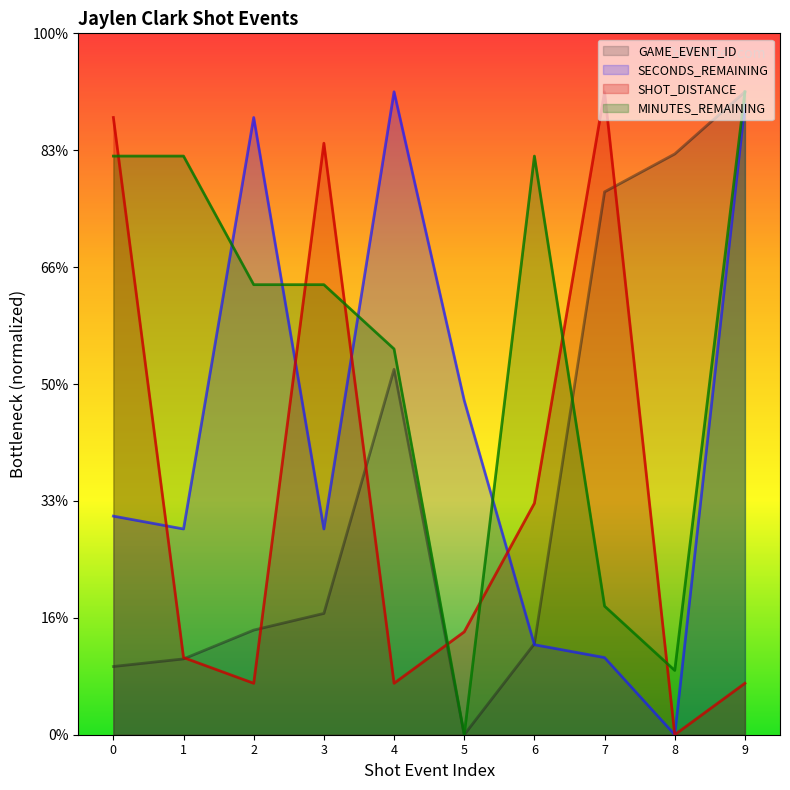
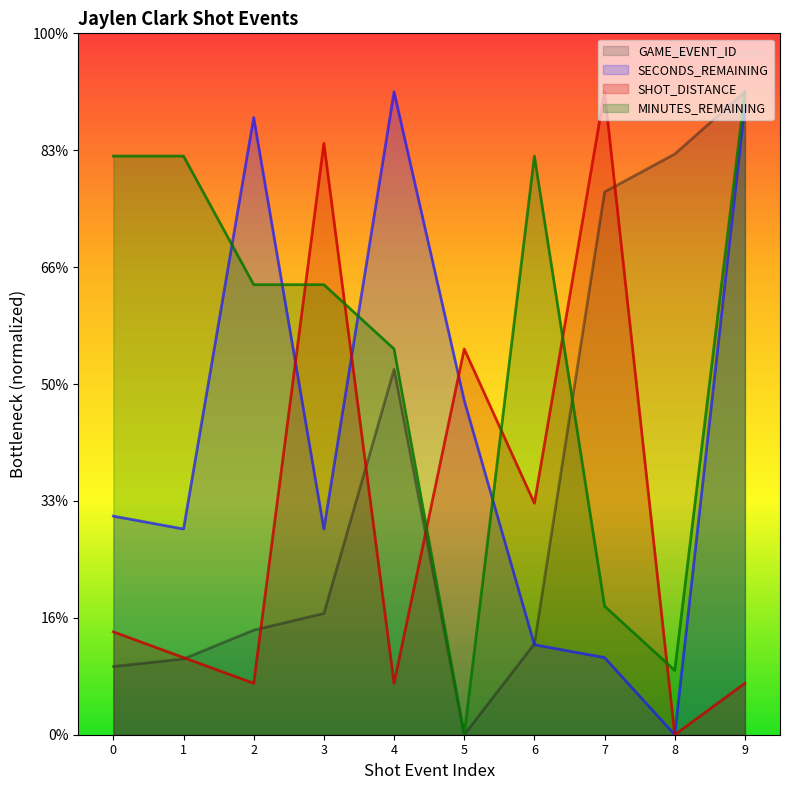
  {
    "SECONDS_REMAINING": {
      "0": "31%",
      "1": "29%",
      "2": "88%",
      "3": "29%",
      "4": "92%",
      "5": "48%",
      "7": "11%"
    },
    "SHOT_DISTANCE": {
-     "0": "88%",
+     "0": "15%",
      "2": "7%",
      "3": "84%",
      "4": "7%",
-     "5": "15%",
+     "5": "55%",
      "6": "33%",
      "9": "7%"
    }
  }
